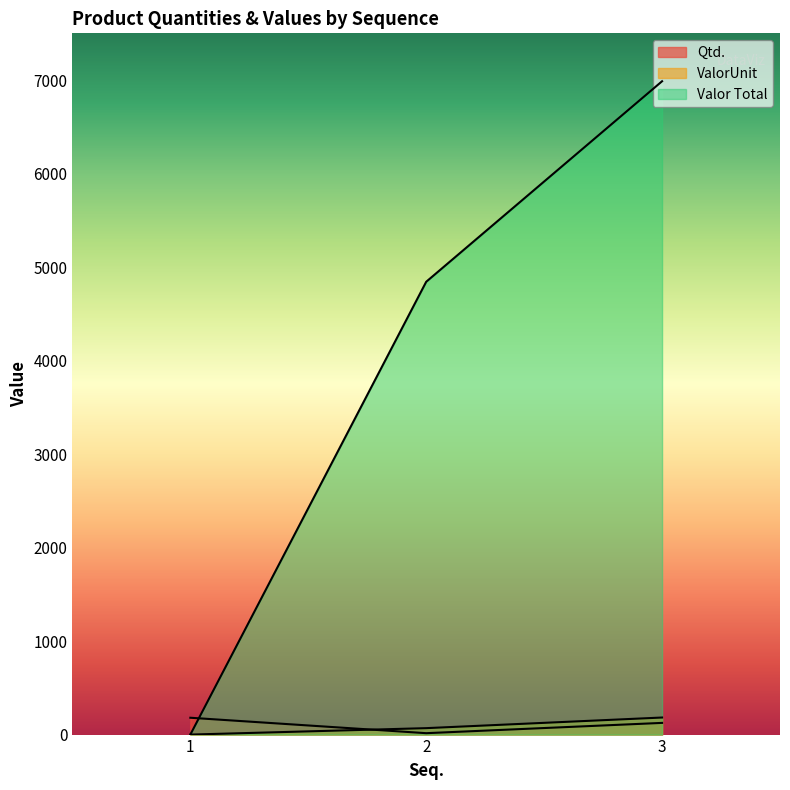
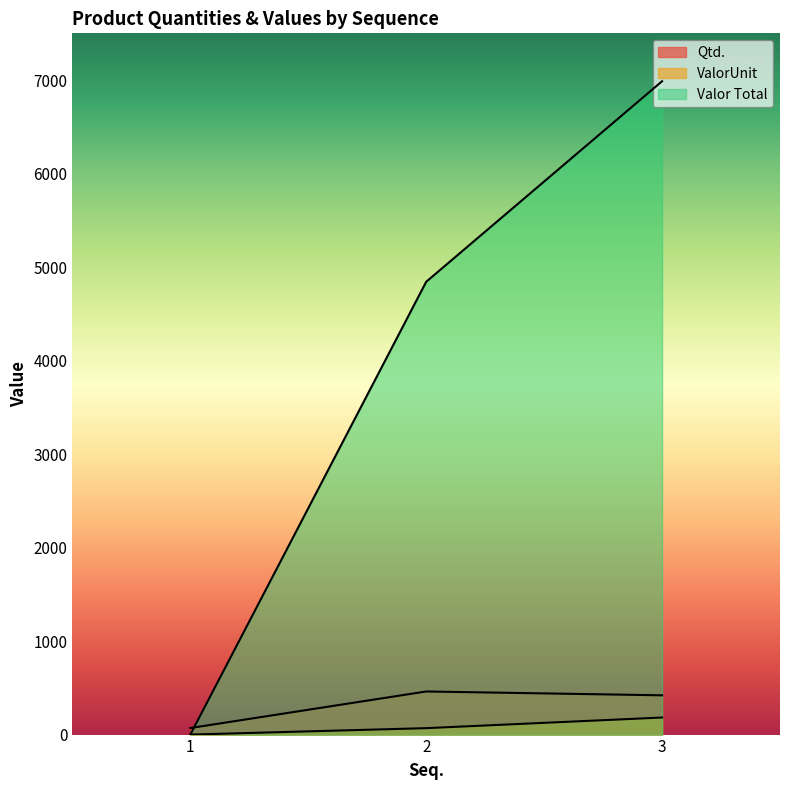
  {
    "Qtd.": {
-     "1": 200,
-     "2": 0,
-     "3": 100
+     "1": 100,
+     "2": 500,
+     "3": 400
    },
    "ValorUnit": {
      "2": 100,
      "3": 200
    },
    "Valor Total": {
      "2": 4800
    }
  }
